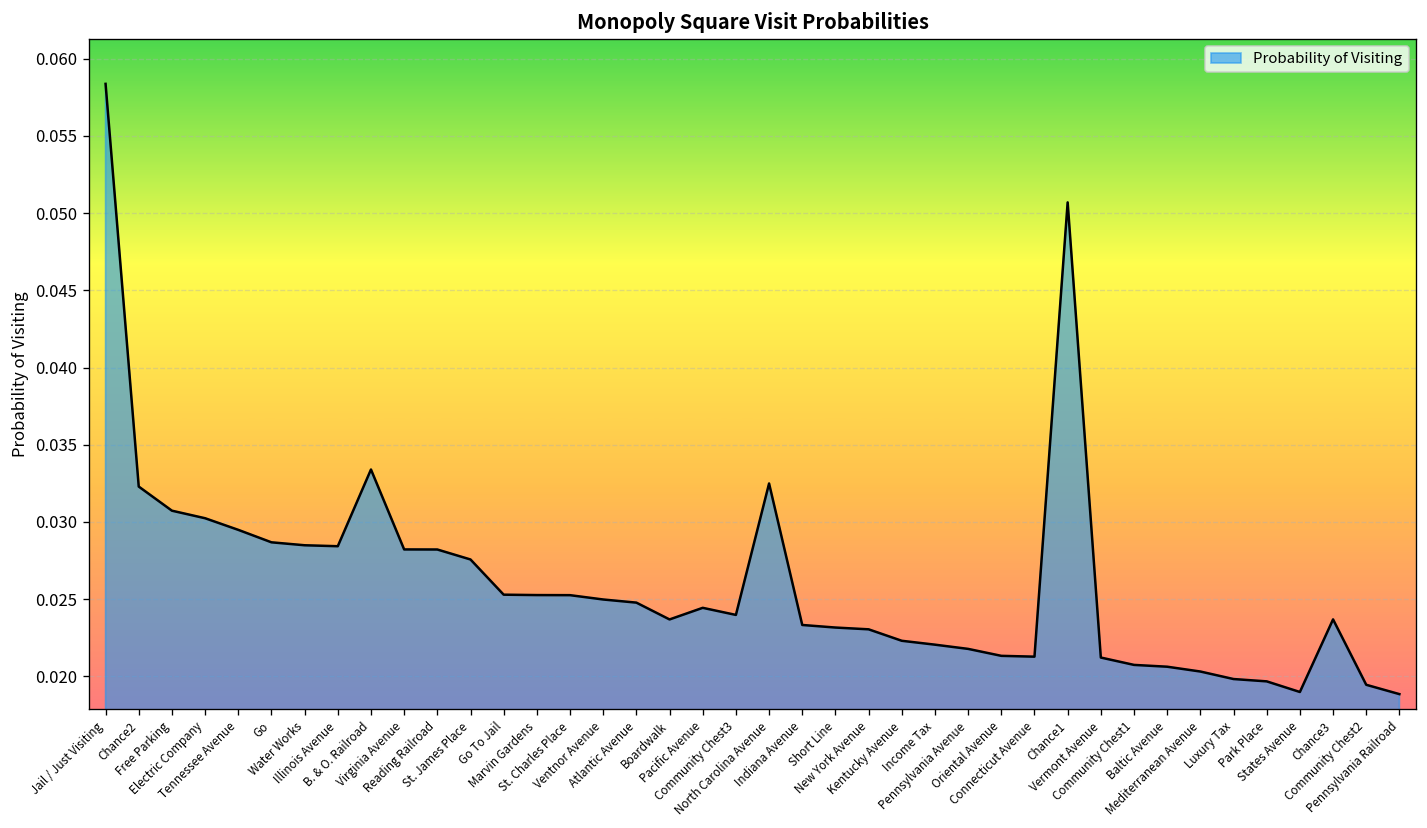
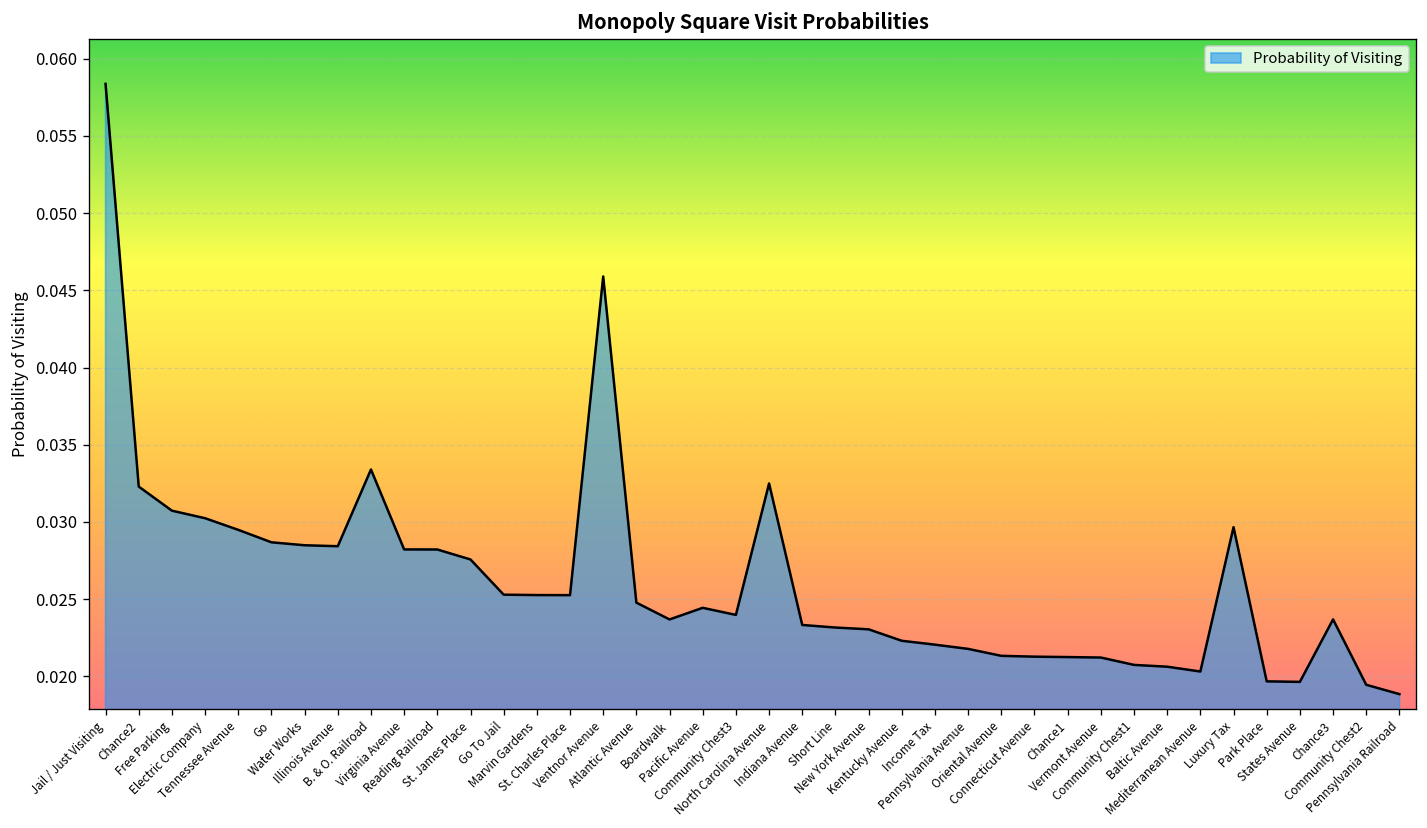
  {
    "Jail / Just Visiting": 0.0584,
    "Chance2": 0.0323,
    "Free Parking": 0.0307,
    "Electric Company": 0.0302,
    "Tennessee Avenue": 0.0295,
    "Go": 0.0287,
    "Water Works": 0.0285,
    "Illinois Avenue": 0.0284,
    "B. & O. Railroad": 0.0334,
    "Virginia Avenue": 0.0282,
    "Reading Railroad": 0.0282,
    "St. James Place": 0.0276,
    "Go To Jail": 0.0253,
    "Marvin Gardens": 0.0253,
    "St. Charles Place": 0.0253,
-   "Ventnor Avenue": 0.0250,
+   "Ventnor Avenue": 0.0459,
    "Atlantic Avenue": 0.0248,
    "Boardwalk": 0.0237,
    "Pacific Avenue": 0.0244,
    "Community Chest3": 0.0240,
    "North Carolina Avenue": 0.0325,
    "Indiana Avenue": 0.0233,
    "Short Line": 0.0232,
    "New York Avenue": 0.0230,
    "Kentucky Avenue": 0.0223,
    "Income Tax": 0.0220,
    "Pennsylvania Avenue": 0.0218,
    "Oriental Avenue": 0.0213,
    "Connecticut Avenue": 0.0213,
-   "Chance1": 0.0507,
+   "Chance1": 0.0212,
    "Vermont Avenue": 0.0212,
    "Community Chest1": 0.0207,
    "Baltic Avenue": 0.0206,
    "Mediterranean Avenue": 0.0203,
-   "Luxury Tax": 0.0198,
+   "Luxury Tax": 0.0297,
    "Park Place": 0.0197,
-   "States Avenue": 0.0190,
+   "States Avenue": 0.0196,
    "Chance3": 0.0237,
    "Community Chest2": 0.0194,
    "Pennsylvania Railroad": 0.0188
  }
